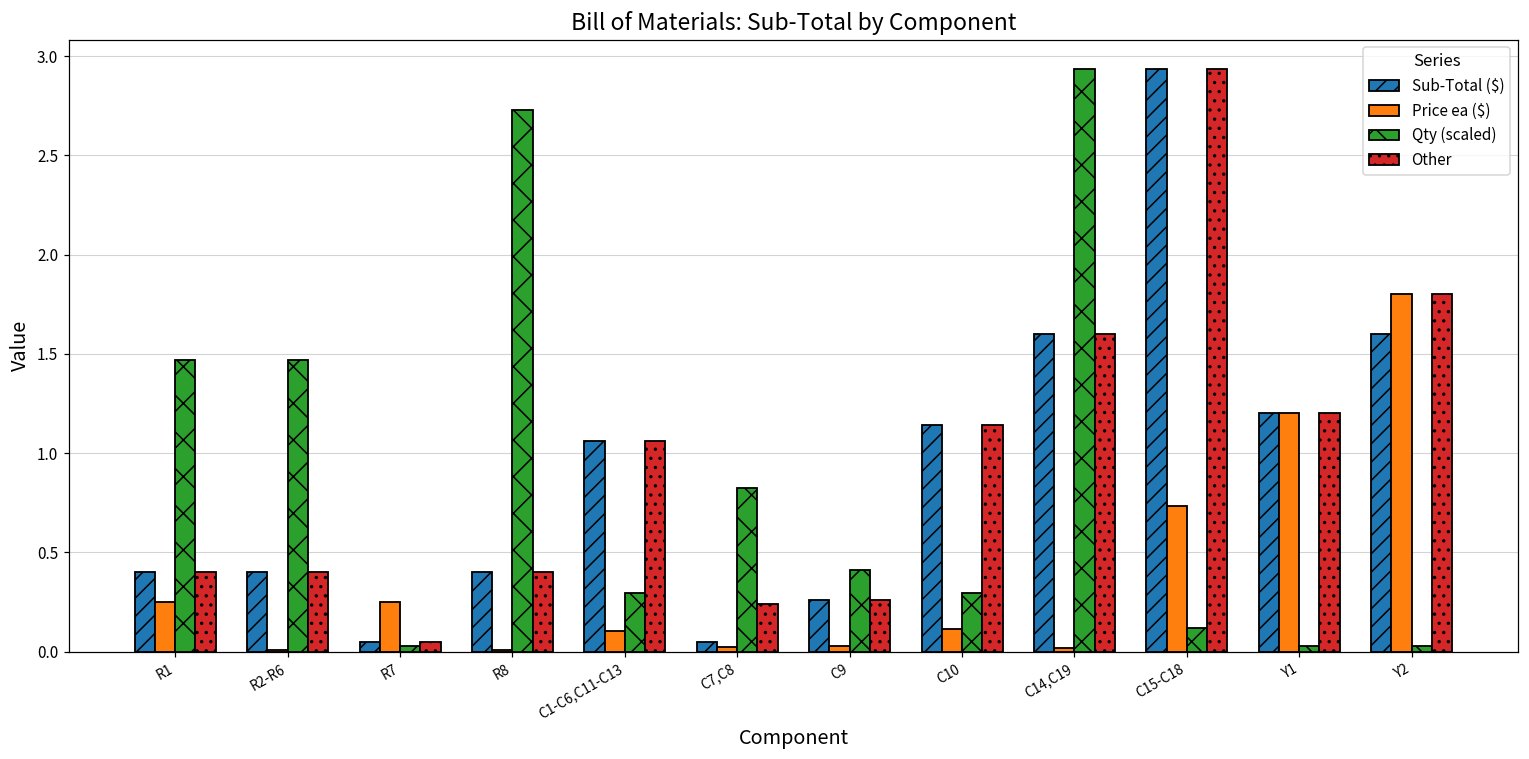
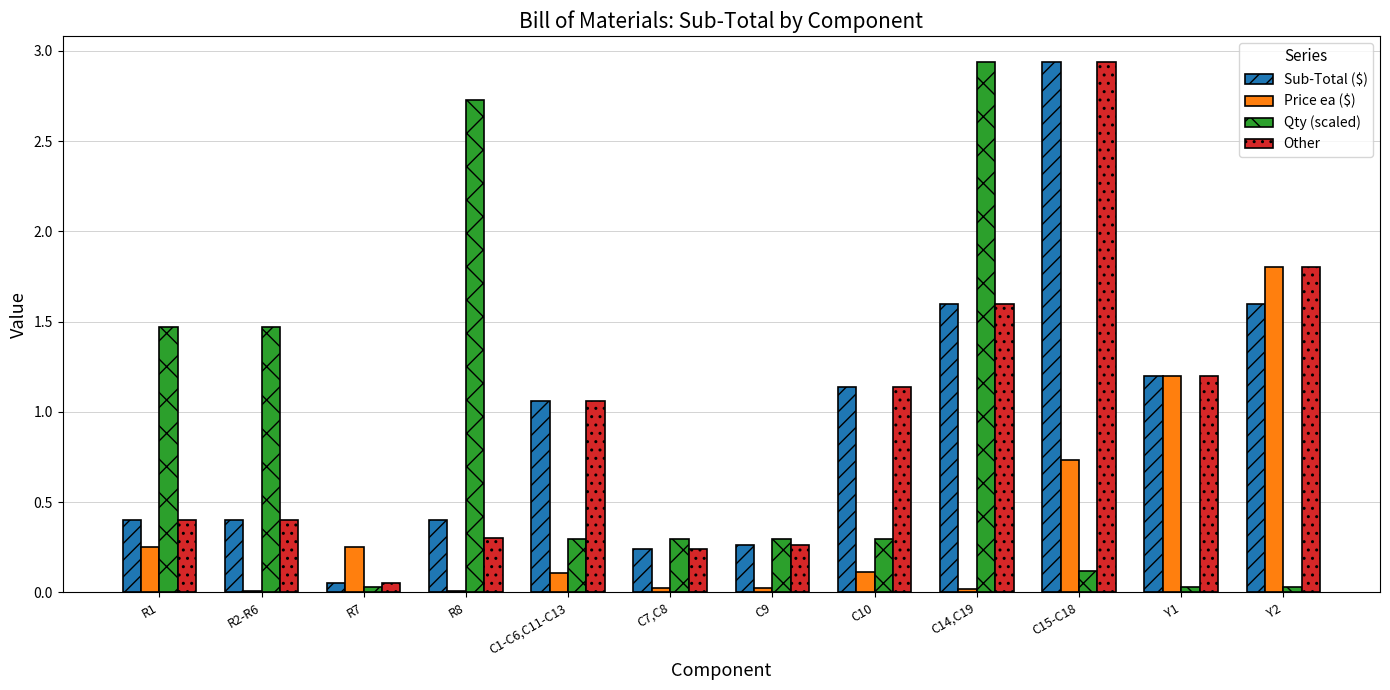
  {
    "Sub-Total ($)": {
      "R1": 0.40,
      "R2-R6": 0.40,
      "R7": 0.05,
      "R8": 0.40,
      "C1-C6,C11-C13": 1.06,
-     "C7,C8": 0.05,
+     "C7,C8": 0.24,
      "C9": 0.26,
      "C10": 1.14,
      "C14,C19": 1.60,
      "C15-C18": 2.94,
      "Y1": 1.20,
      "Y2": 1.60
    },
    "Price ea ($)": {
      "R1": 0.25,
      "R7": 0.25,
      "C1-C6,C11-C13": 0.11,
      "C7,C8": 0.02,
      "C9": 0.03,
      "C10": 0.11,
      "C14,C19": 0.02,
      "C15-C18": 0.73,
      "Y1": 1.20,
      "Y2": 1.80
    },
    "Qty (scaled)": {
      "R1": 1.47,
      "R2-R6": 1.47,
      "R7": 0.03,
      "R8": 2.73,
      "C1-C6,C11-C13": 0.29,
-     "C7,C8": 0.82,
-     "C9": 0.41,
+     "C7,C8": 0.29,
+     "C9": 0.29,
      "C10": 0.29,
      "C14,C19": 2.94,
      "C15-C18": 0.12,
      "Y1": 0.03,
      "Y2": 0.03
    },
    "Other": {
      "R1": 0.4,
      "R2-R6": 0.4,
      "R7": 0.05,
-     "R8": 0.4,
+     "R8": 0.3,
      "C1-C6,C11-C13": 1.06,
      "C7,C8": 0.24,
      "C9": 0.26,
      "C10": 1.14,
      "C14,C19": 1.6,
      "C15-C18": 2.94,
      "Y1": 1.2,
      "Y2": 1.8
    }
  }
